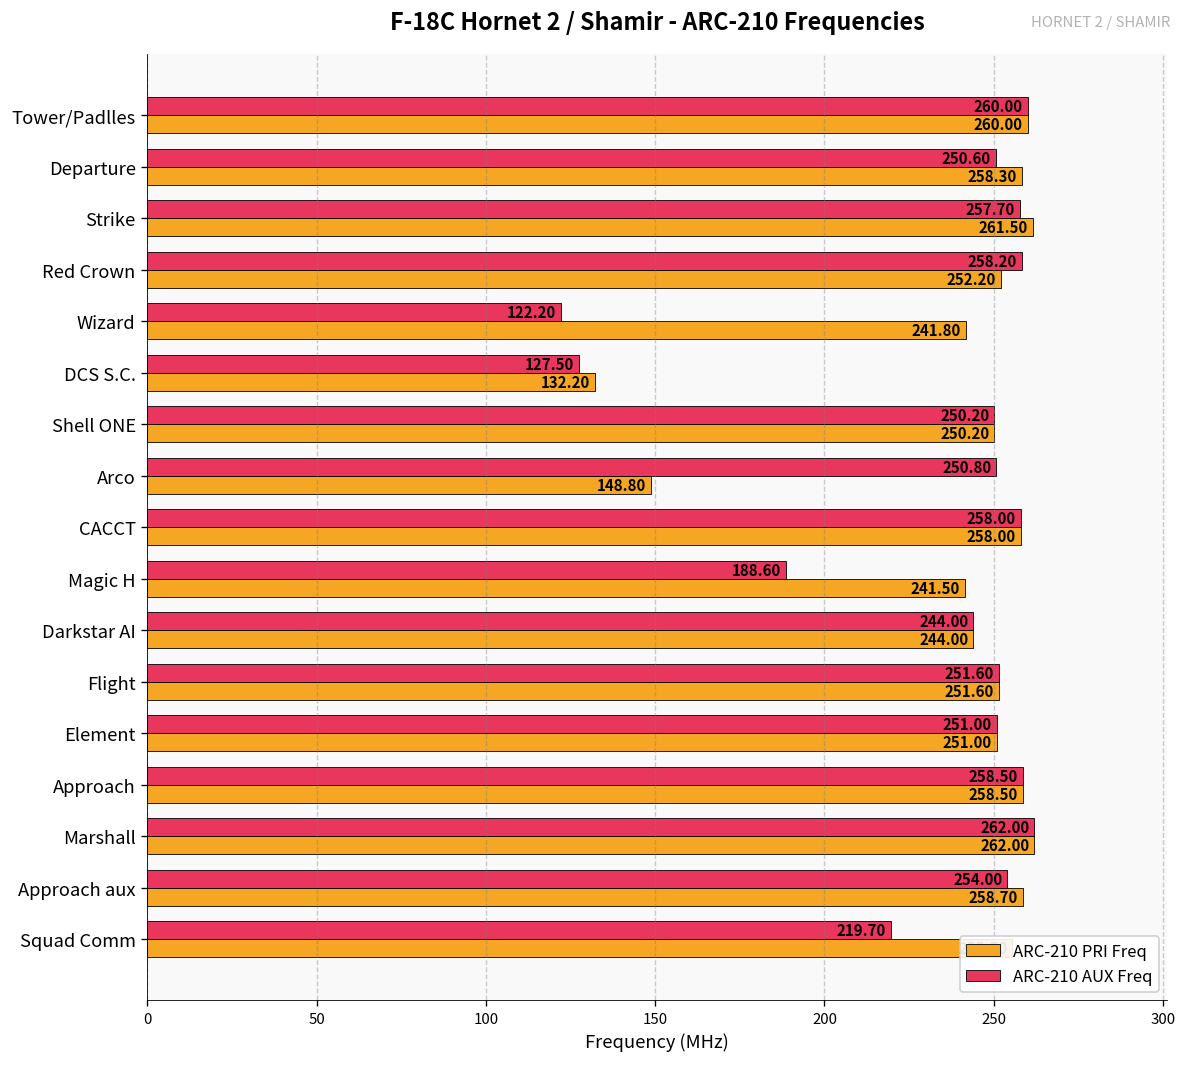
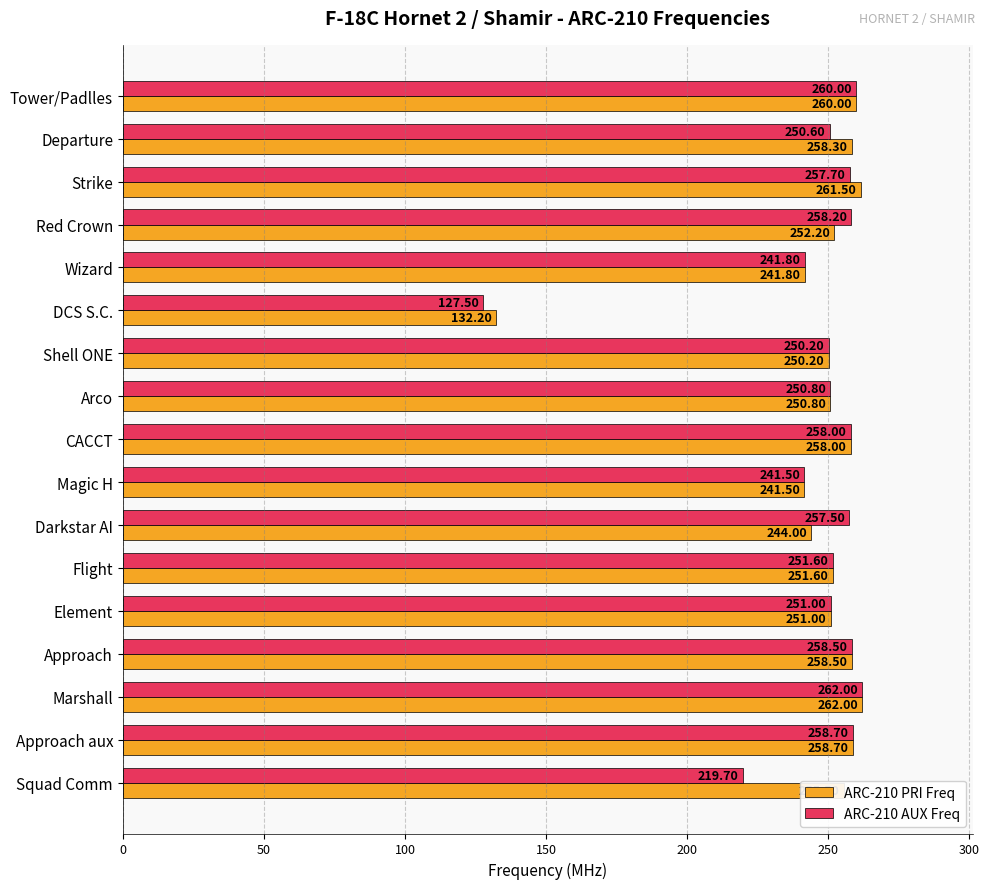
  {
    "ARC-210 PRI Freq": {
      "Tower/Padlles": 260.00,
      "Departure": 258.30,
      "Strike": 261.50,
      "Red Crown": 252.20,
      "Wizard": 241.80,
      "DCS S.C.": 132.20,
      "Shell ONE": 250.20,
-     "Arco": 148.80,
+     "Arco": 250.80,
      "CACCT": 258.00,
      "Magic H": 241.50,
      "Darkstar AI": 244.00,
      "Flight": 251.60,
      "Element": 251.00,
      "Approach": 258.50,
      "Marshall": 262.00,
      "Approach aux": 258.70
    },
    "ARC-210 AUX Freq": {
      "Tower/Padlles": 260.00,
      "Departure": 250.60,
      "Strike": 257.70,
      "Red Crown": 258.20,
-     "Wizard": 122.20,
+     "Wizard": 241.80,
      "DCS S.C.": 127.50,
      "Shell ONE": 250.20,
      "Arco": 250.80,
      "CACCT": 258.00,
-     "Magic H": 188.60,
-     "Darkstar AI": 244.00,
+     "Magic H": 241.50,
+     "Darkstar AI": 257.50,
      "Flight": 251.60,
      "Element": 251.00,
      "Approach": 258.50,
      "Marshall": 262.00,
-     "Approach aux": 254.00,
+     "Approach aux": 258.70,
      "Squad Comm": 219.70
    }
  }
